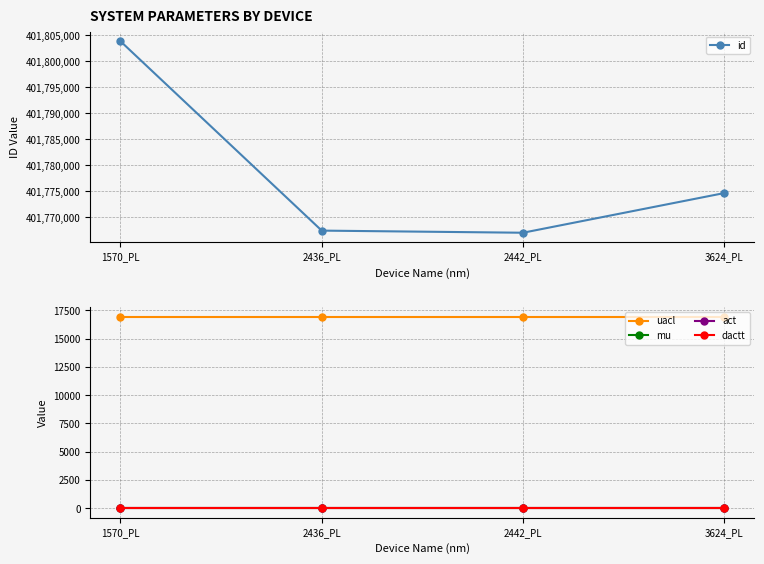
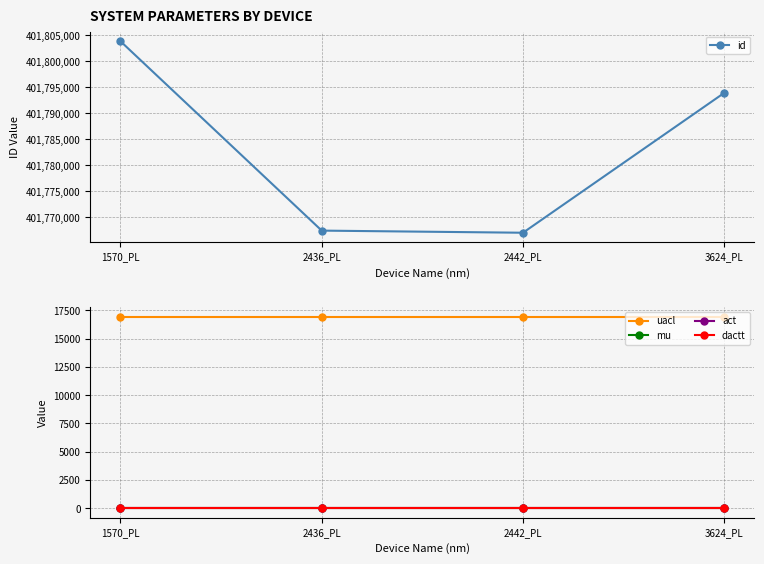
  {
    "SYSTEM PARAMETERS BY DEVICE": {
      "1570_PL": "401,804,000",
      "2436_PL": "401,767,000",
      "2442_PL": "401,767,000",
-     "3624_PL": "401,775,000"
+     "3624_PL": "401,794,000"
    }
  }
